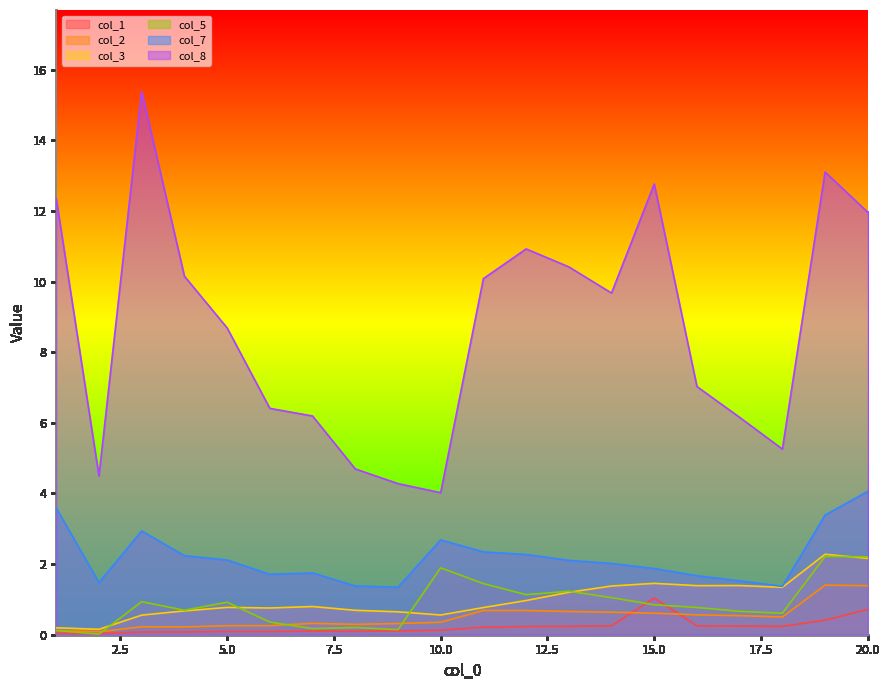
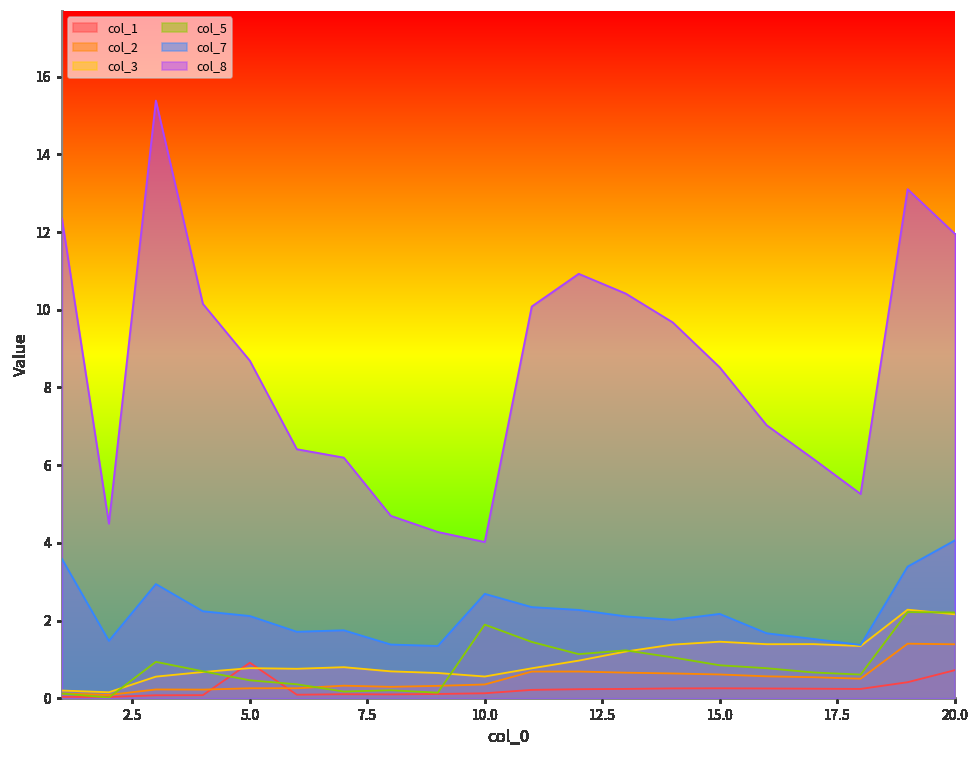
  {
    "col_1": {
-     "5.0": 0.1,
+     "5.0": 0.9,
      "10.0": 0.1,
-     "15.0": 1.0,
+     "15.0": 0.3,
      "20.0": 0.7
    },
    "col_5": {
-     "5.0": 0.9,
+     "5.0": 0.5,
      "10.0": 1.9,
      "15.0": 0.8
    },
    "col_7": {
      "5.0": 2.1,
      "10.0": 2.7,
-     "15.0": 1.9,
+     "15.0": 2.2,
      "20.0": 4.1
    },
    "col_8": {
      "5.0": 8.7,
      "10.0": 4.0,
-     "15.0": 12.8,
+     "15.0": 8.5,
      "20.0": 12.0
    }
  }
